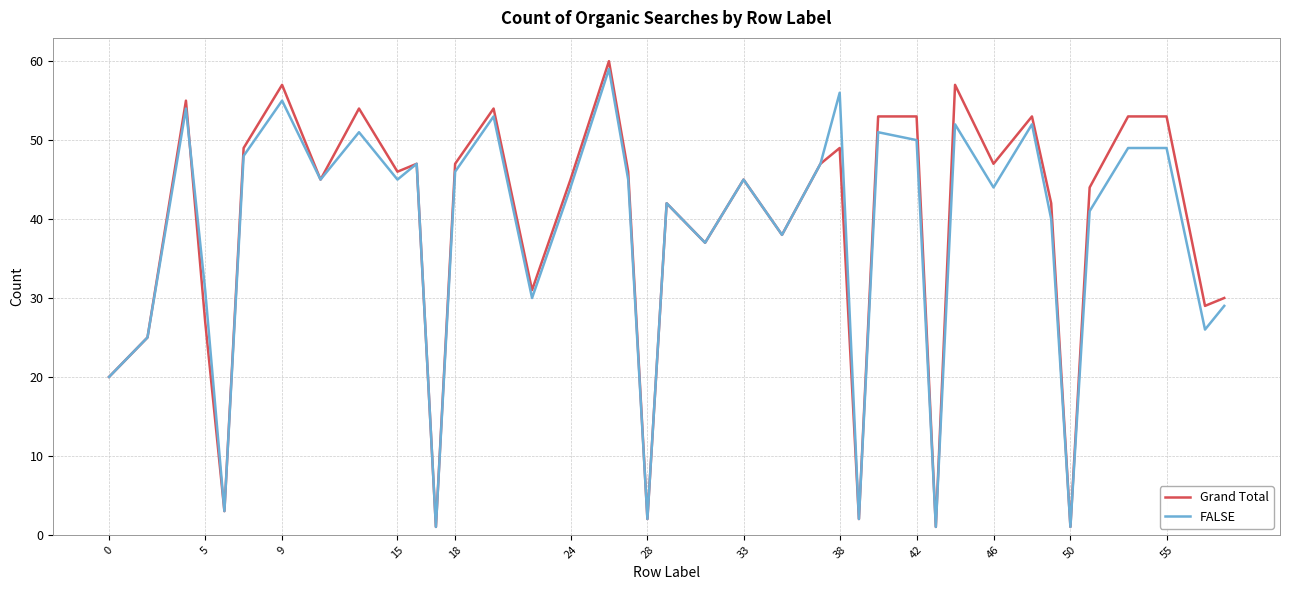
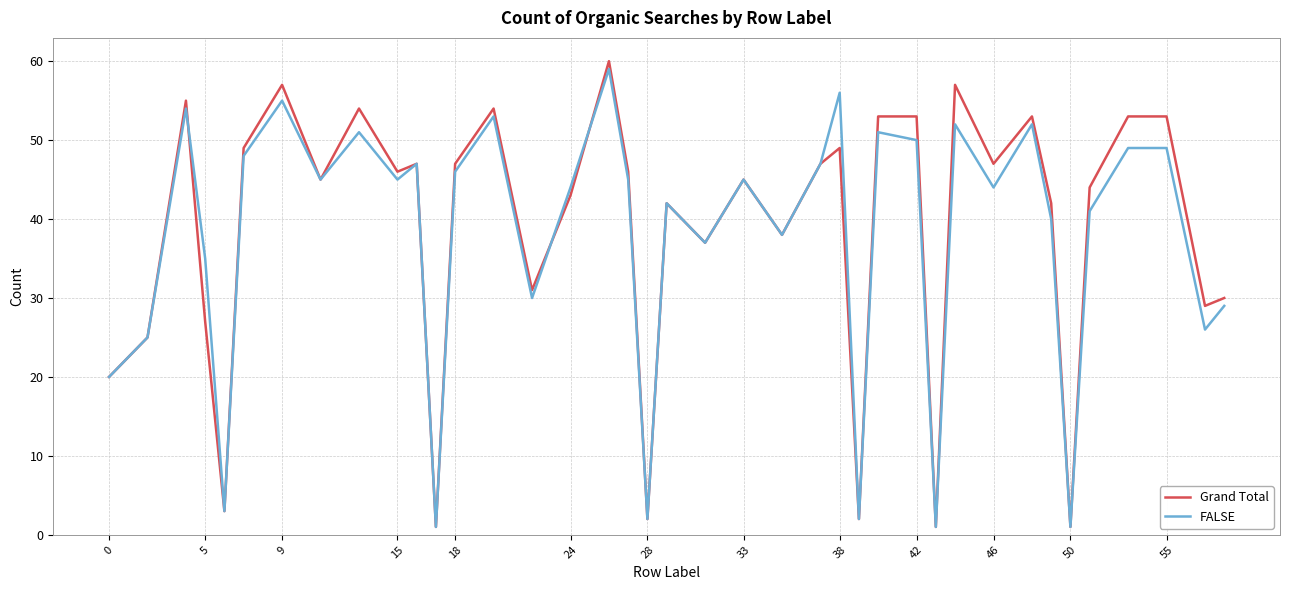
  {
    "Grand Total": {
      "5": 27,
      "9": 57,
      "15": 46,
      "18": 47,
-     "24": 45,
+     "24": 43,
      "38": 49,
      "42": 53,
      "46": 47,
      "55": 53
    },
    "FALSE": {
-     "5": 31,
+     "5": 35,
      "9": 55,
      "15": 45,
      "18": 46,
      "24": 44,
      "38": 56,
      "42": 50,
      "46": 44,
      "55": 49
    }
  }
